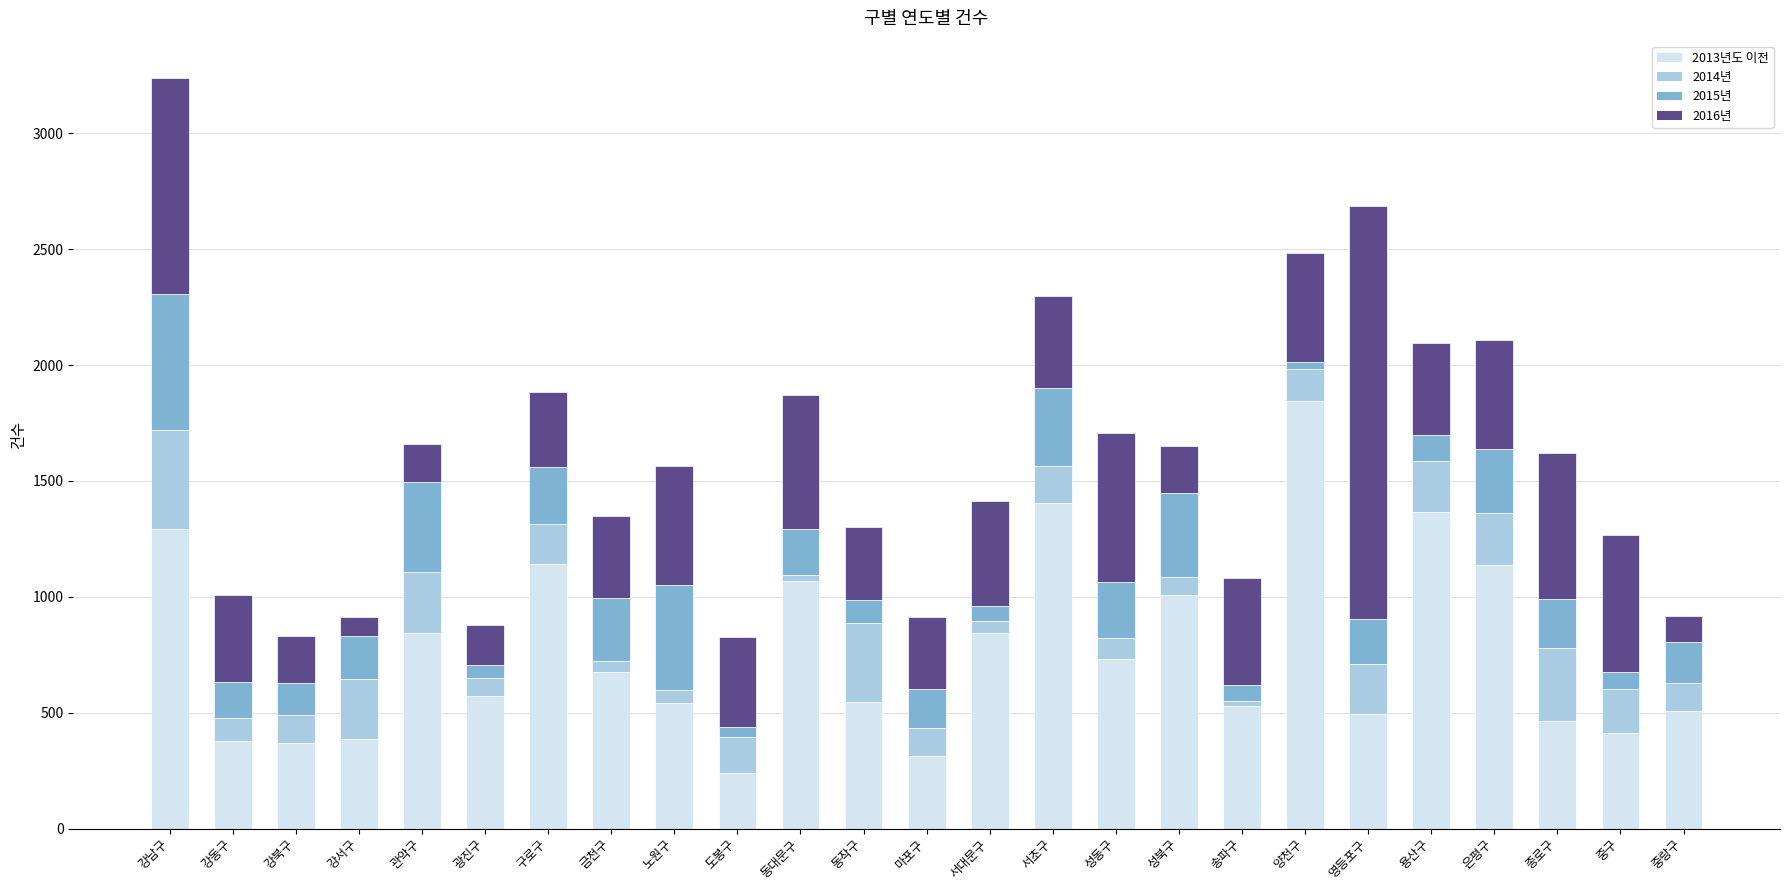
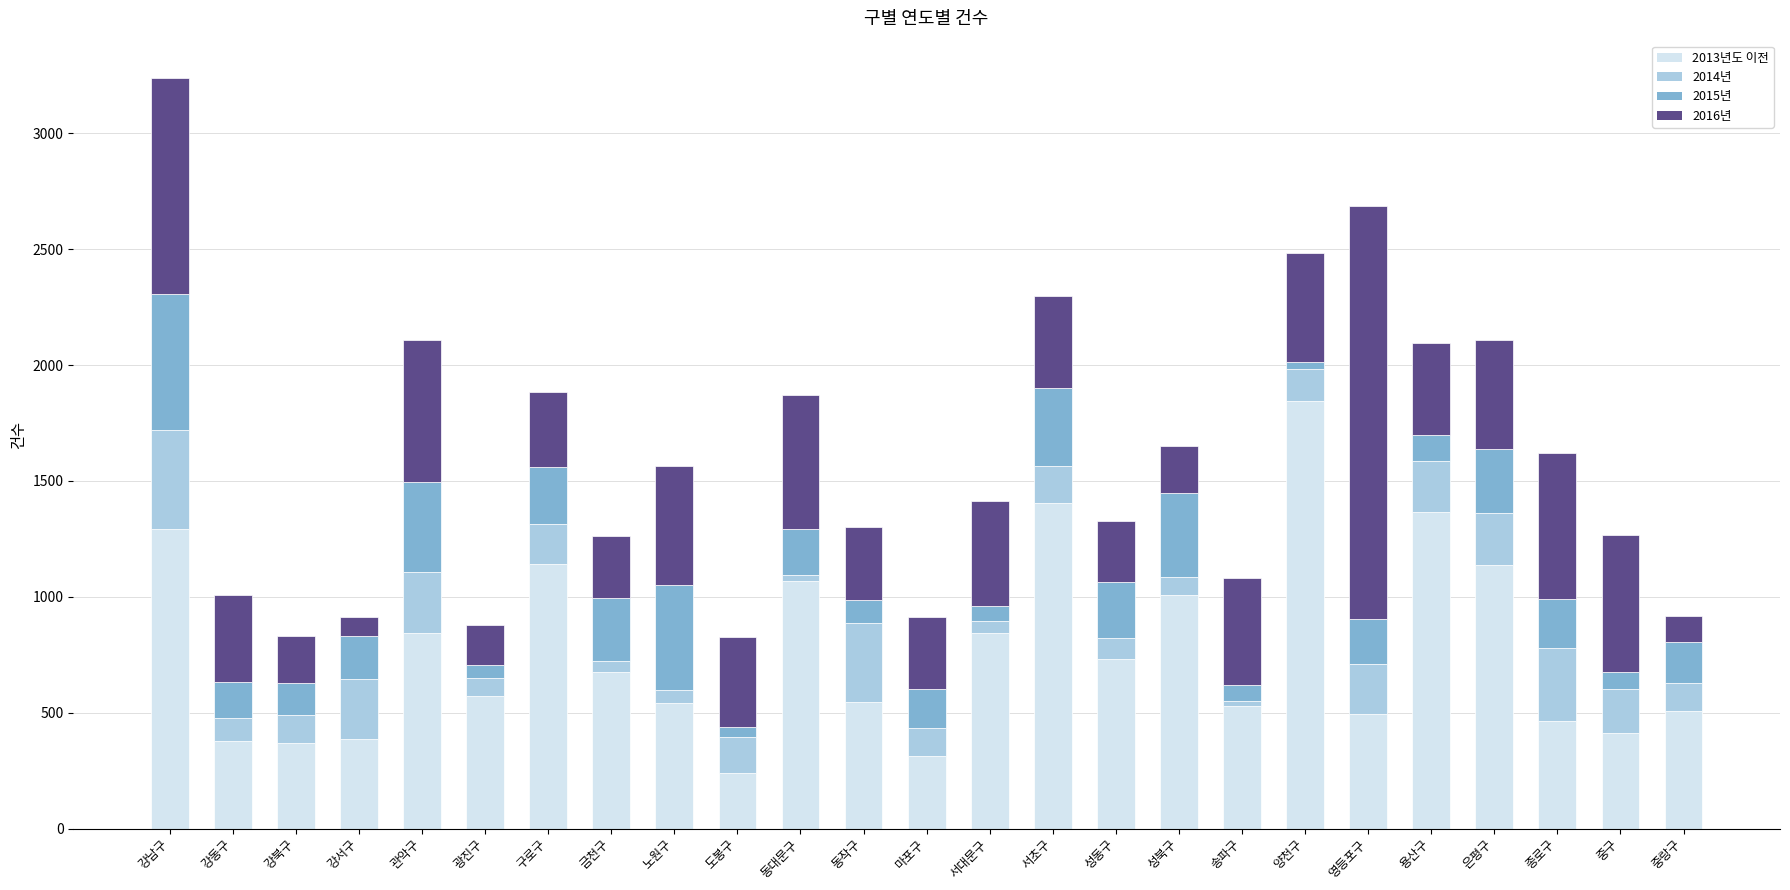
  {
    "2016년": {
      "강남구": 930,
      "강동구": 380,
      "강북구": 200,
      "강서구": 80,
-     "관악구": 160,
+     "관악구": 610,
      "광진구": 170,
      "구로구": 320,
-     "금천구": 350,
+     "금천구": 270,
      "노원구": 520,
      "도봉구": 390,
      "동대문구": 580,
      "동작구": 310,
      "마포구": 310,
      "서대문구": 450,
      "서초구": 400,
-     "성동구": 640,
+     "성동구": 270,
      "성북구": 200,
      "송파구": 460,
      "양천구": 470,
      "영등포구": 1780,
      "용산구": 400,
      "은평구": 470,
      "종로구": 630,
      "중구": 590,
      "중랑구": 110
    }
  }
